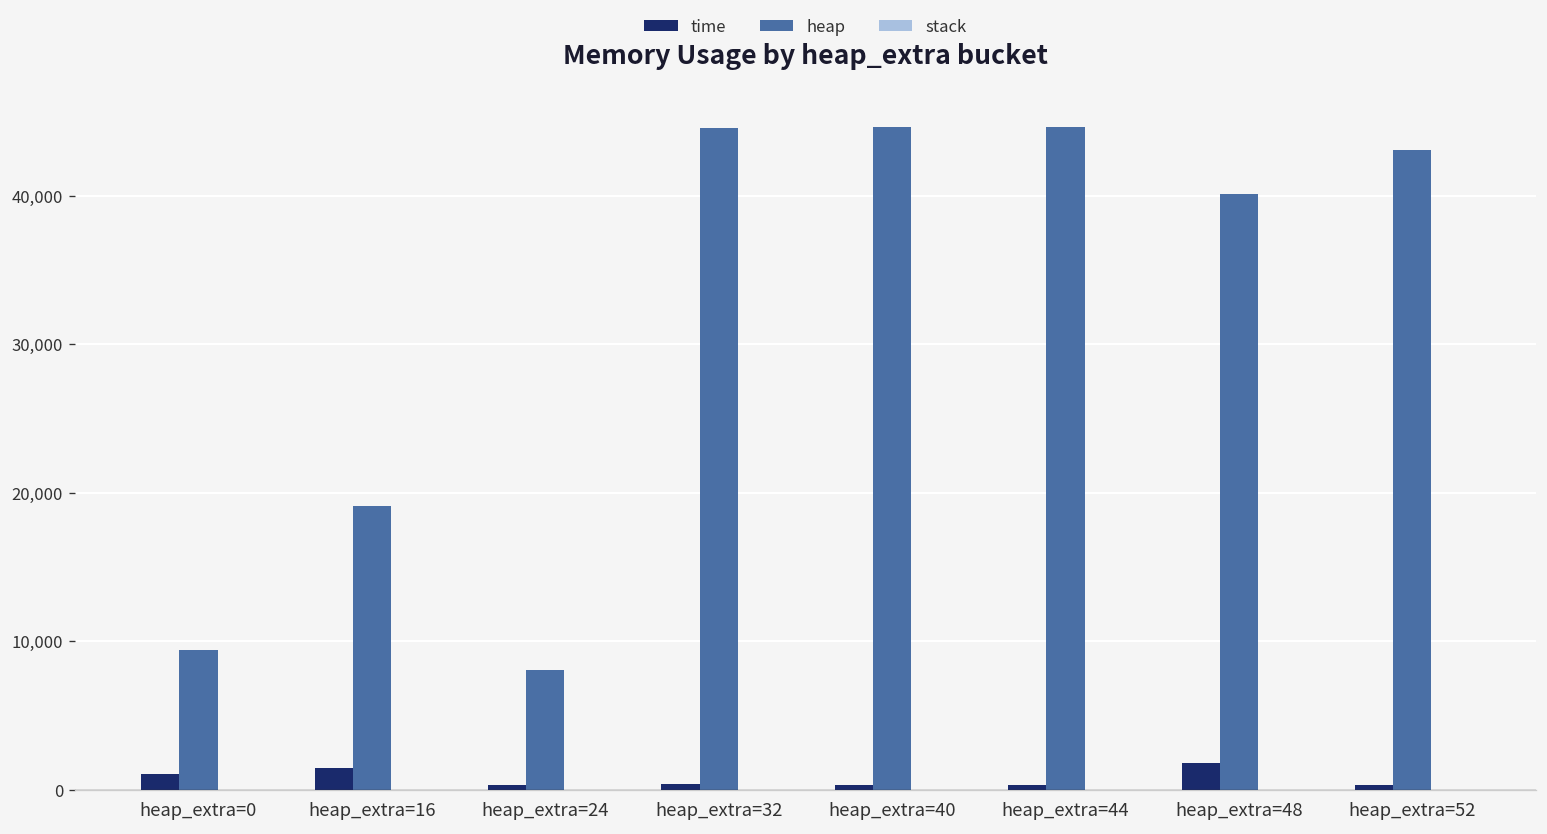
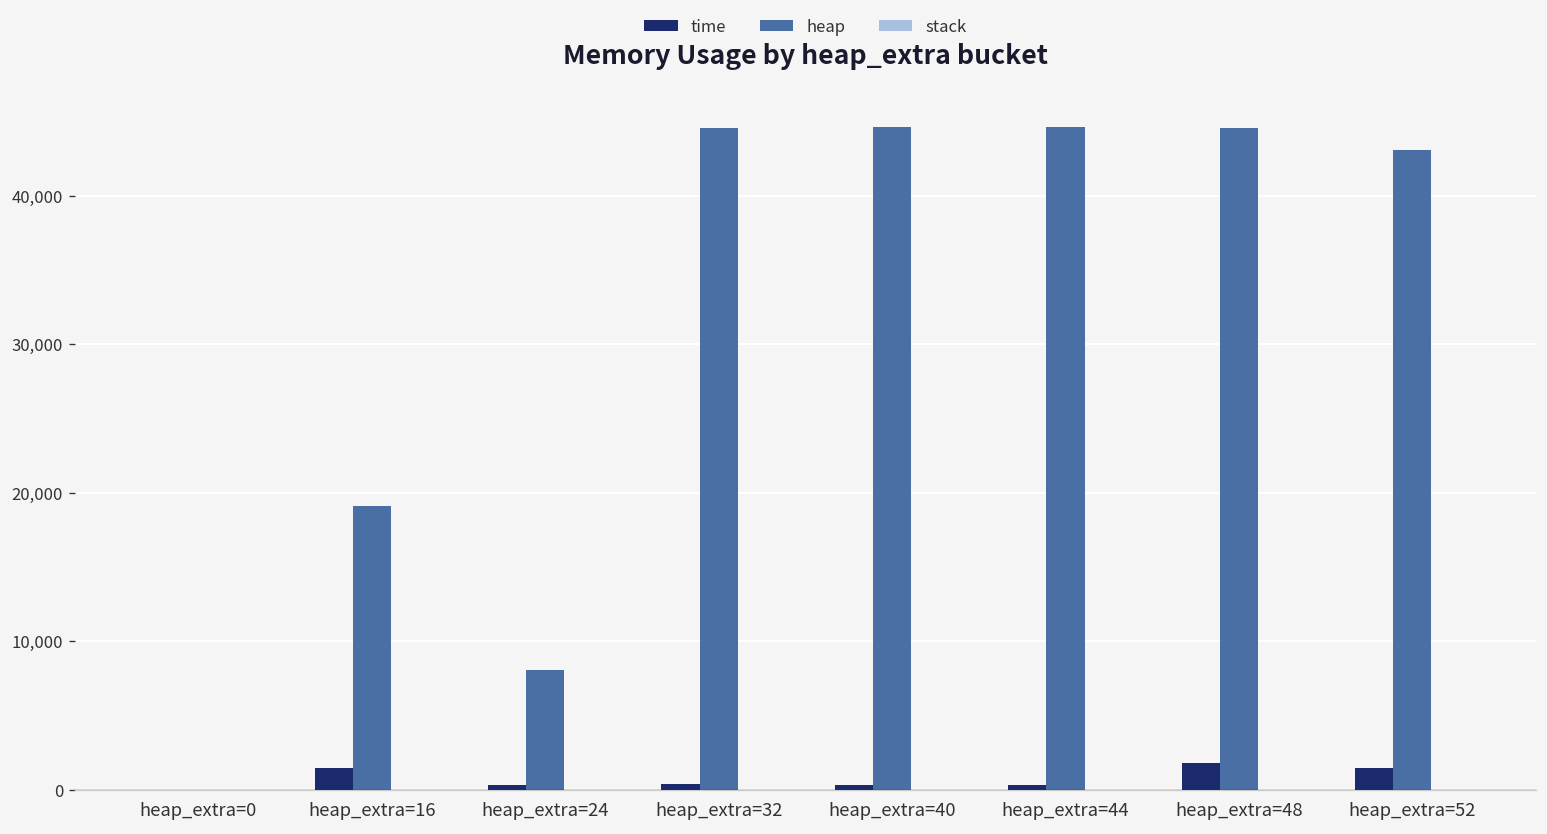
  {
    "time": {
-     "heap_extra=0": "1,100",
+     "heap_extra=0": "0",
      "heap_extra=16": "1,500",
      "heap_extra=24": "300",
      "heap_extra=32": "400",
      "heap_extra=40": "400",
      "heap_extra=44": "300",
      "heap_extra=48": "1,800",
-     "heap_extra=52": "300"
+     "heap_extra=52": "1,500"
    },
    "heap": {
-     "heap_extra=0": "9,400",
+     "heap_extra=0": "0",
      "heap_extra=16": "19,100",
      "heap_extra=24": "8,100",
      "heap_extra=32": "44,600",
      "heap_extra=40": "44,600",
      "heap_extra=44": "44,600",
-     "heap_extra=48": "40,100",
+     "heap_extra=48": "44,600",
      "heap_extra=52": "43,100"
    },
    "stack": {
      "heap_extra=0": "0",
      "heap_extra=16": "0",
      "heap_extra=24": "0",
      "heap_extra=32": "0",
      "heap_extra=40": "0",
      "heap_extra=44": "0",
      "heap_extra=48": "0",
      "heap_extra=52": "0"
    }
  }
